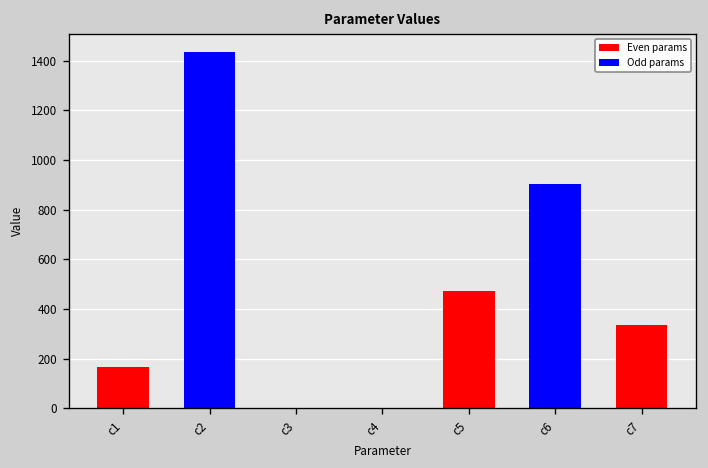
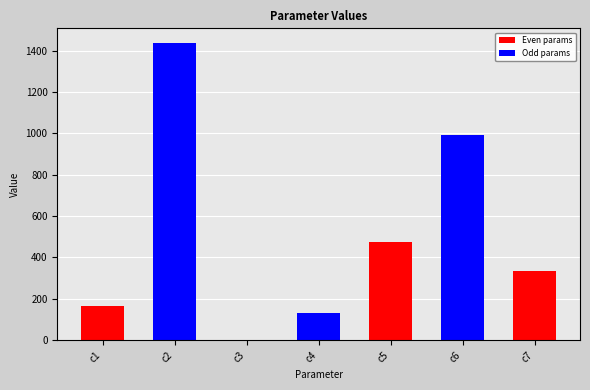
  {
    "c1": 160,
    "c2": 1440,
-   "c4": 0,
+   "c4": 130,
    "c5": 470,
-   "c6": 900,
+   "c6": 990,
    "c7": 330
  }
